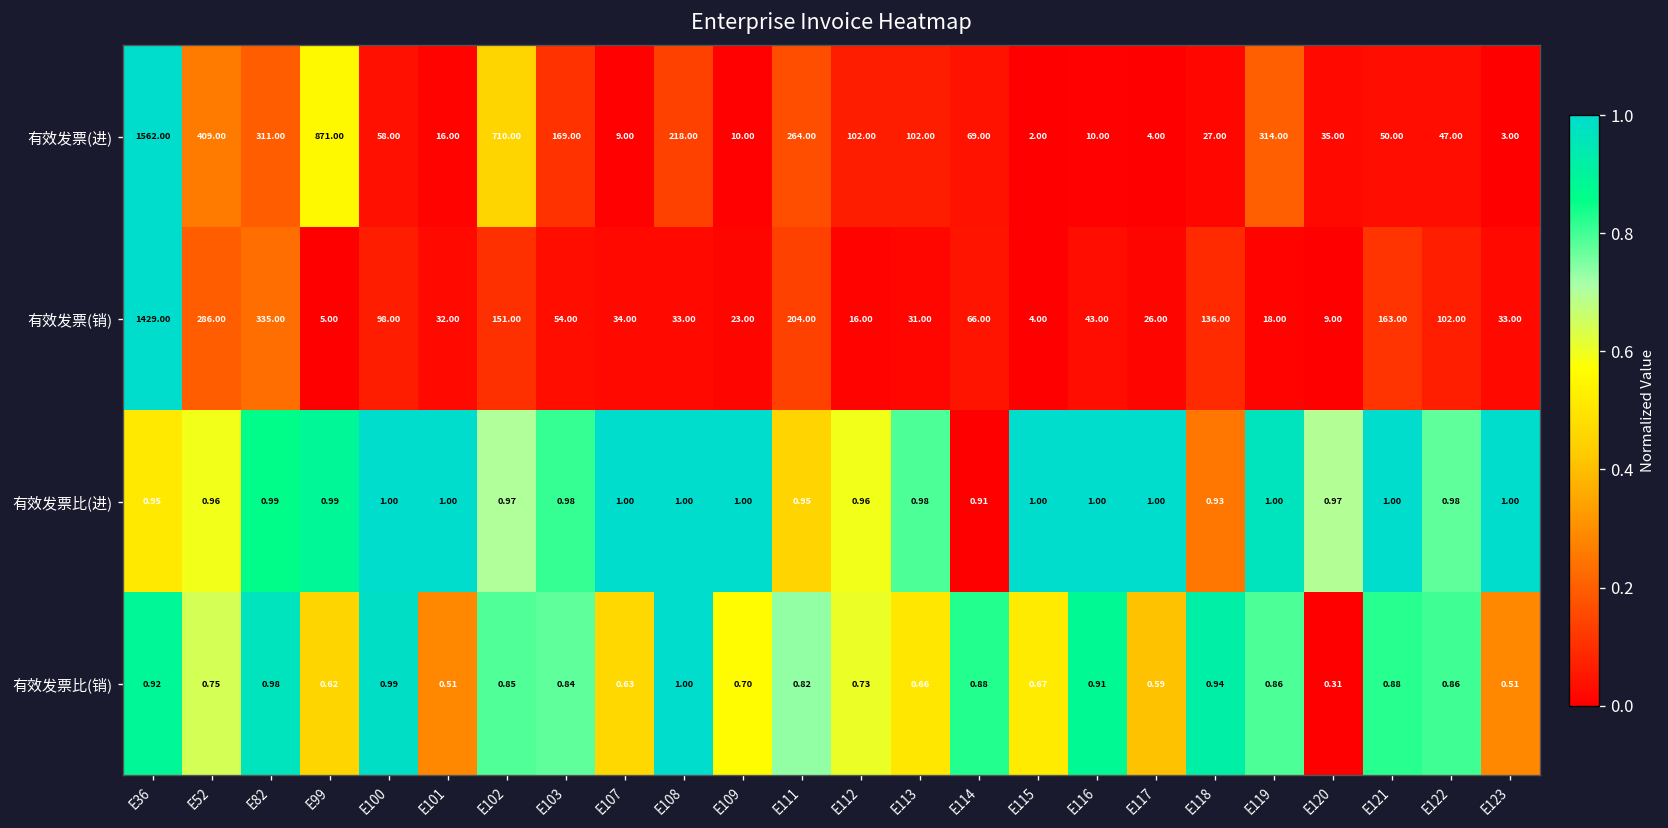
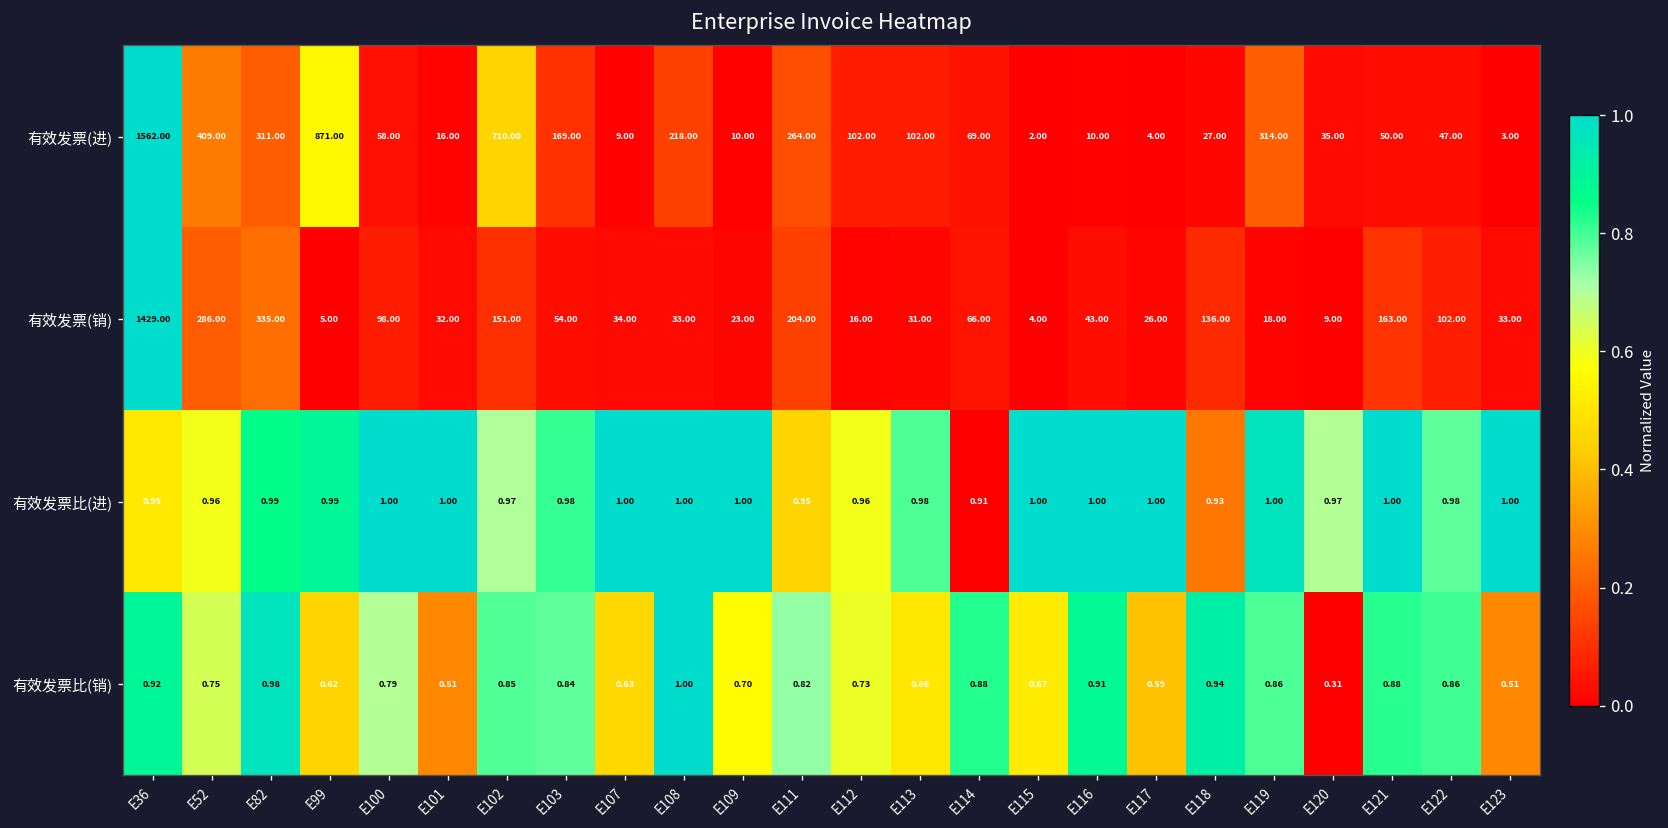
  {
    "有效发票(进)": {
      "E36": 1562.00,
      "E52": 409.00,
      "E82": 311.00,
      "E99": 871.00,
      "E100": 58.00,
      "E101": 16.00,
      "E102": 710.00,
      "E103": 169.00,
      "E107": 9.00,
      "E108": 218.00,
      "E109": 10.00,
      "E111": 264.00,
      "E112": 102.00,
      "E113": 102.00,
      "E114": 69.00,
      "E115": 2.00,
      "E116": 10.00,
      "E117": 4.00,
      "E118": 27.00,
      "E119": 314.00,
      "E120": 35.00,
      "E121": 50.00,
      "E122": 47.00,
      "E123": 3.00
    },
    "有效发票(销)": {
      "E36": 1429.00,
      "E52": 286.00,
      "E82": 335.00,
      "E99": 5.00,
      "E100": 98.00,
      "E101": 32.00,
      "E102": 151.00,
      "E103": 54.00,
      "E107": 34.00,
      "E108": 33.00,
      "E109": 23.00,
      "E111": 204.00,
      "E112": 16.00,
      "E113": 31.00,
      "E114": 66.00,
      "E115": 4.00,
      "E116": 43.00,
      "E117": 26.00,
      "E118": 136.00,
      "E119": 18.00,
      "E120": 9.00,
      "E121": 163.00,
      "E122": 102.00,
      "E123": 33.00
    },
    "有效发票比(进)": {
      "E36": 0.95,
      "E52": 0.96,
      "E82": 0.99,
      "E99": 0.99,
      "E100": 1.00,
      "E101": 1.00,
      "E102": 0.97,
      "E103": 0.98,
      "E107": 1.00,
      "E108": 1.00,
      "E109": 1.00,
      "E111": 0.95,
      "E112": 0.96,
      "E113": 0.98,
      "E114": 0.91,
      "E115": 1.00,
      "E116": 1.00,
      "E117": 1.00,
      "E118": 0.93,
      "E119": 1.00,
      "E120": 0.97,
      "E121": 1.00,
      "E122": 0.98,
      "E123": 1.00
    },
    "有效发票比(销)": {
      "E36": 0.92,
      "E52": 0.75,
      "E82": 0.98,
      "E99": 0.62,
-     "E100": 0.99,
+     "E100": 0.79,
      "E101": 0.51,
      "E102": 0.85,
      "E103": 0.84,
      "E107": 0.63,
      "E108": 1.00,
      "E109": 0.70,
      "E111": 0.82,
      "E112": 0.73,
      "E113": 0.66,
      "E114": 0.88,
      "E115": 0.67,
      "E116": 0.91,
      "E117": 0.59,
      "E118": 0.94,
      "E119": 0.86,
      "E120": 0.31,
      "E121": 0.88,
      "E122": 0.86,
      "E123": 0.51
    }
  }
